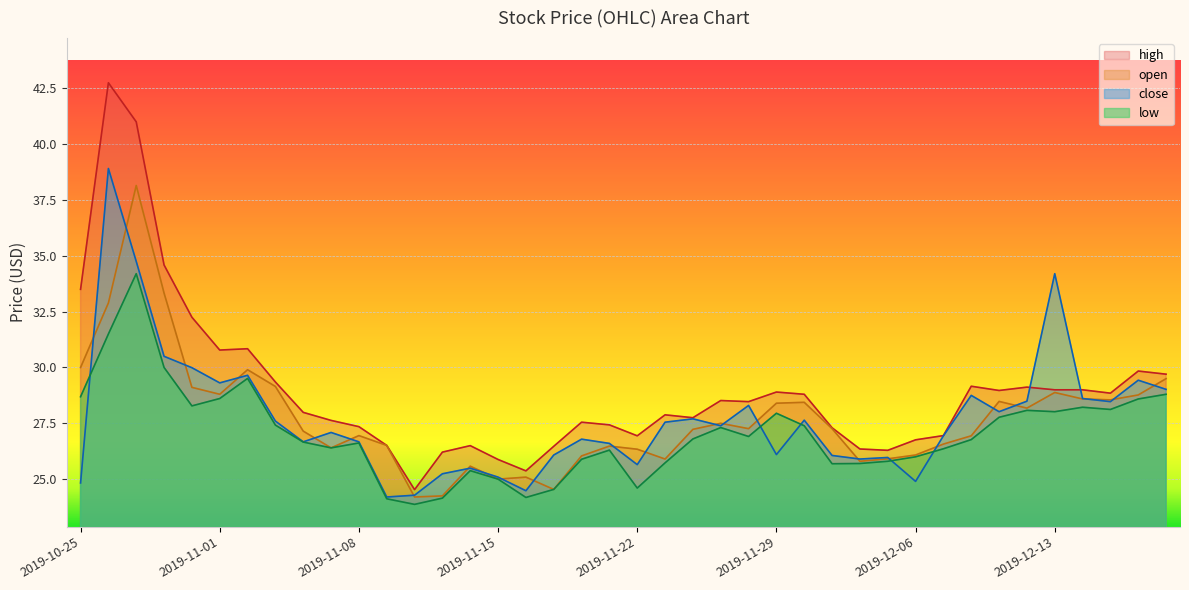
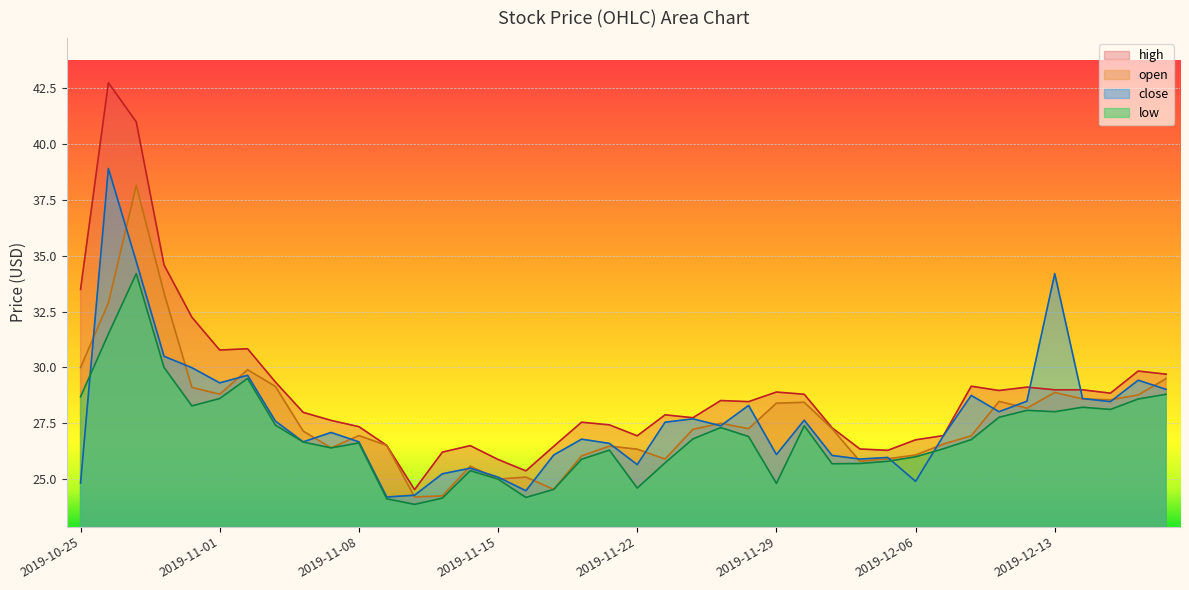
  {
    "close": {
      "2019-10-25": 24.8,
      "2019-11-01": 29.3,
      "2019-11-22": 25.7,
      "2019-11-29": 26.1,
      "2019-12-06": 24.9,
      "2019-12-13": 34.2
    },
    "low": {
      "2019-10-25": 28.7,
      "2019-11-01": 28.6,
      "2019-11-22": 24.6,
-     "2019-11-29": 28.0,
+     "2019-11-29": 24.8,
      "2019-12-13": 28.0
    }
  }
